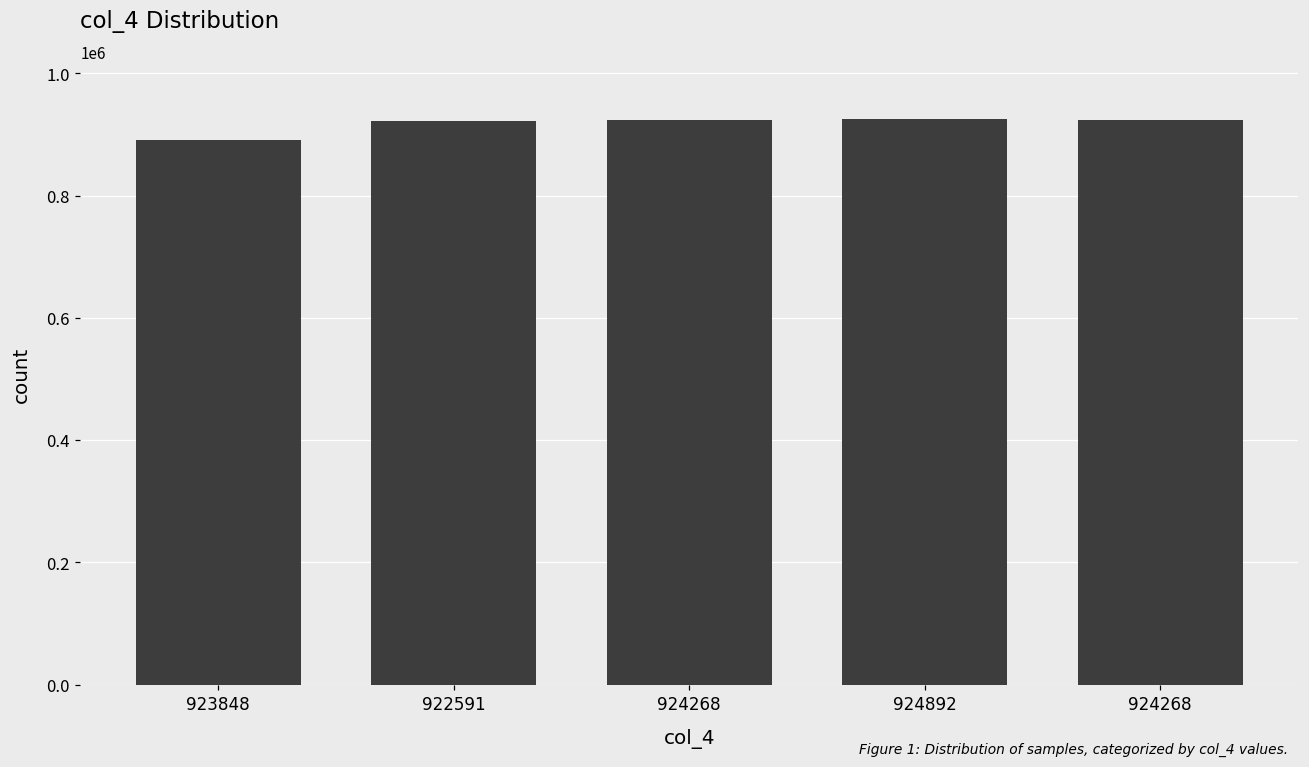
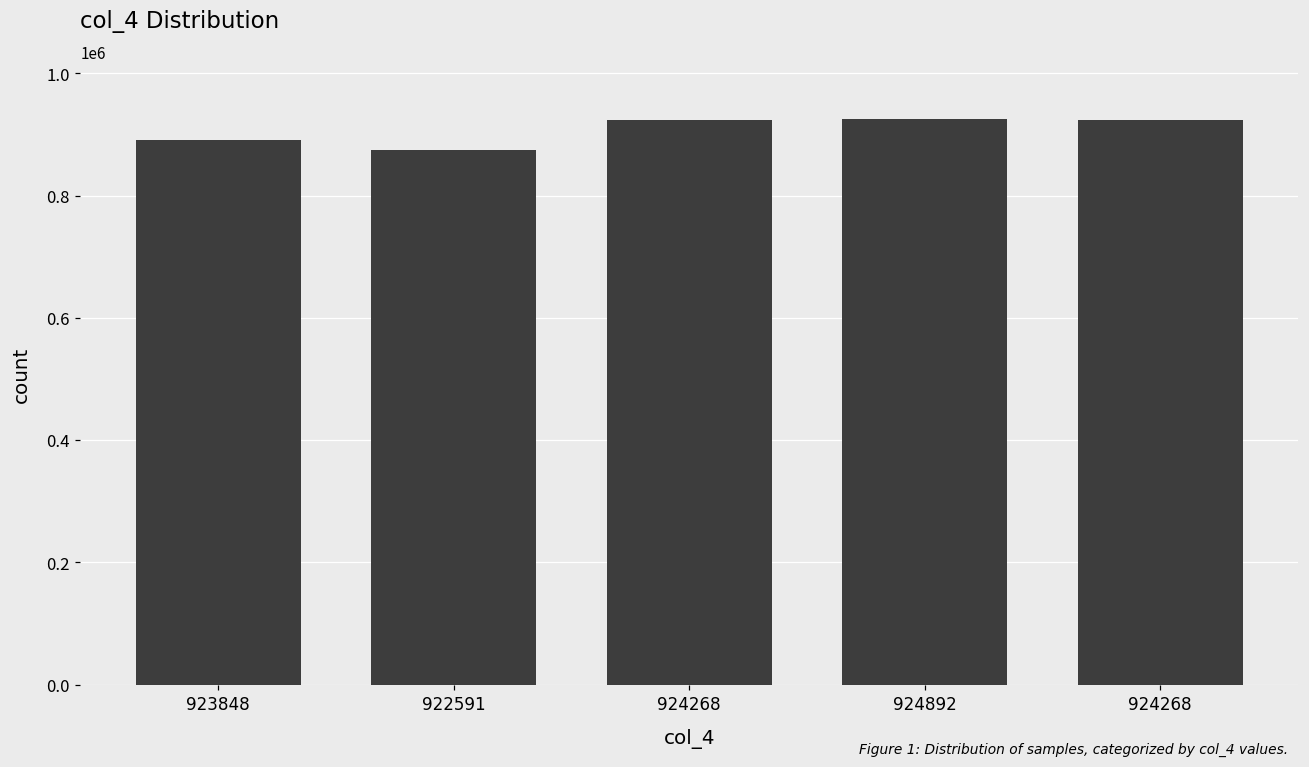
  {
    "923848": 890000,
-   "922591": 920000,
+   "922591": 870000,
    "924892": 920000
  }
